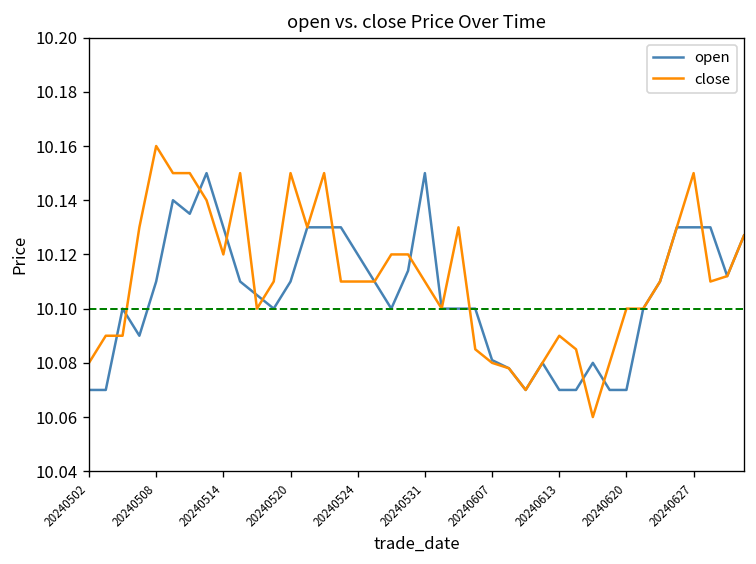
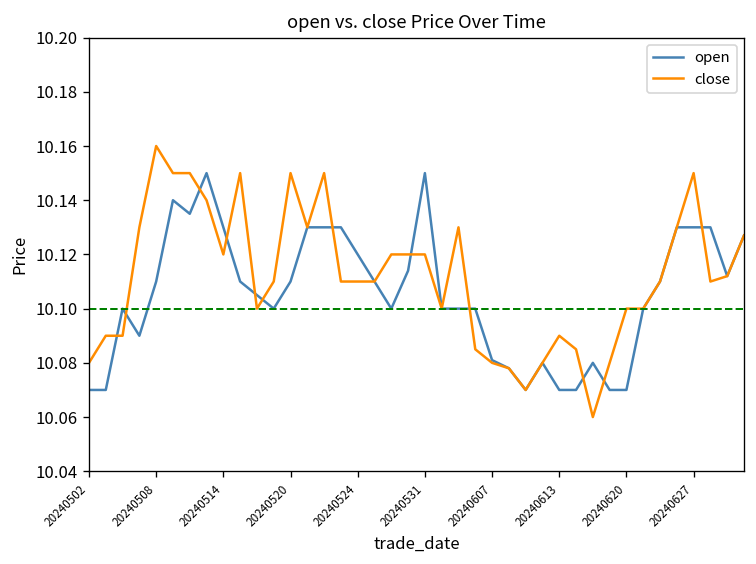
  {
    "open": {
      "20240502": 10.07,
      "20240508": 10.11,
      "20240514": 10.13,
      "20240520": 10.11,
      "20240524": 10.12,
      "20240531": 10.15,
      "20240613": 10.07,
      "20240620": 10.07,
      "20240627": 10.13
    },
    "close": {
      "20240502": 10.08,
      "20240508": 10.16,
      "20240514": 10.12,
      "20240520": 10.15,
      "20240524": 10.11,
-     "20240531": 10.11,
+     "20240531": 10.12,
      "20240613": 10.09,
      "20240620": 10.10,
      "20240627": 10.15
    }
  }
